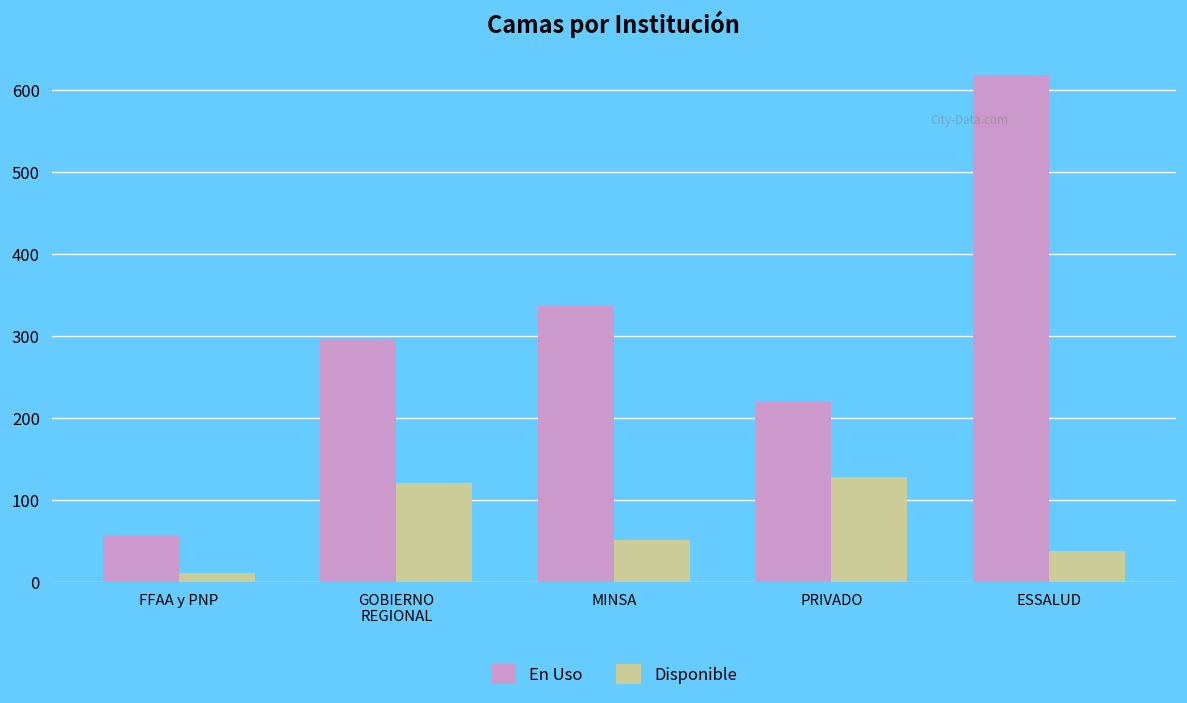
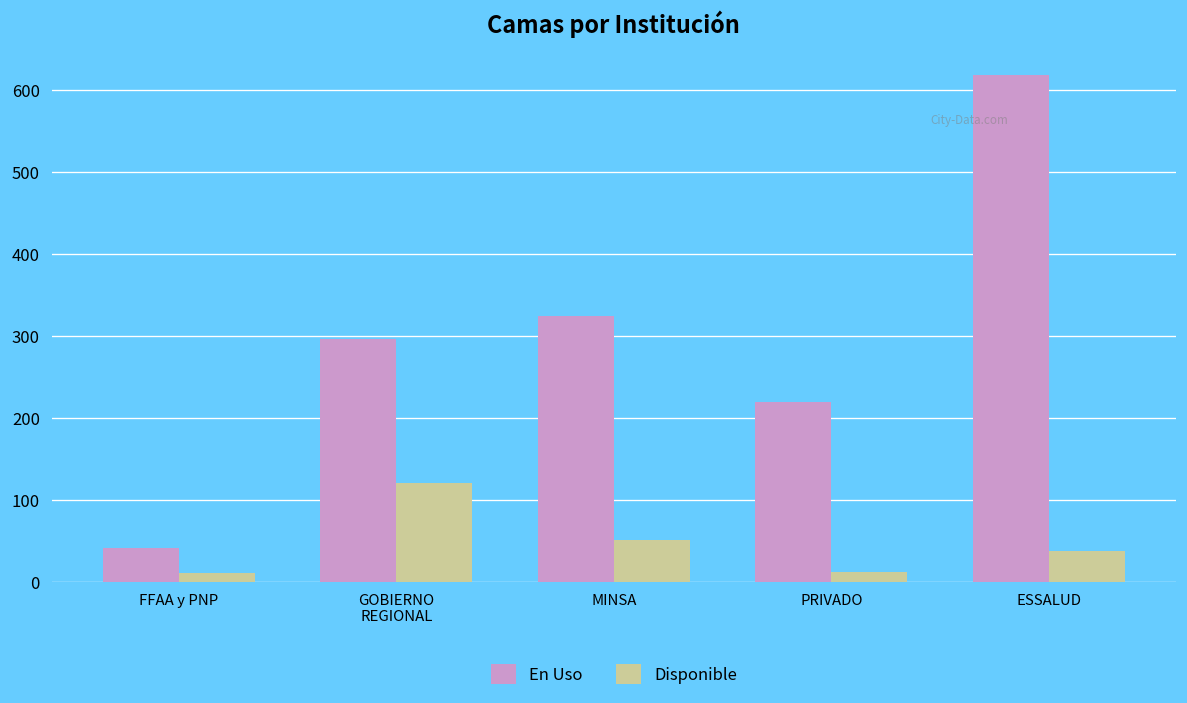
  {
    "En Uso": {
-     "FFAA y PNP": 60,
+     "FFAA y PNP": 40,
      "GOBIERNO REGIONAL": 300,
-     "MINSA": 340,
+     "MINSA": 330,
      "PRIVADO": 220,
      "ESSALUD": 620
    },
    "Disponible": {
      "FFAA y PNP": 10,
      "GOBIERNO REGIONAL": 120,
      "MINSA": 50,
-     "PRIVADO": 130,
+     "PRIVADO": 10,
      "ESSALUD": 40
    }
  }
